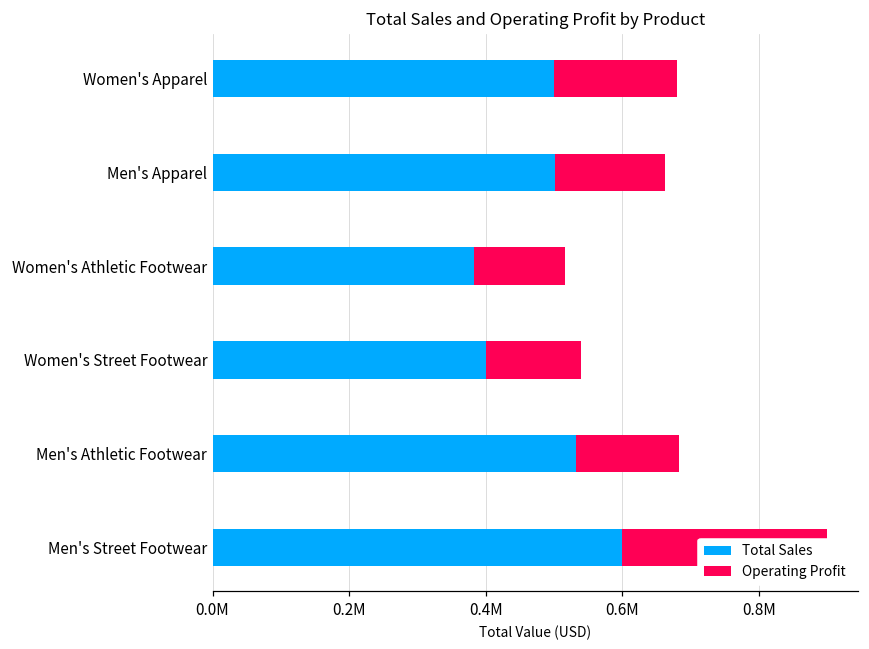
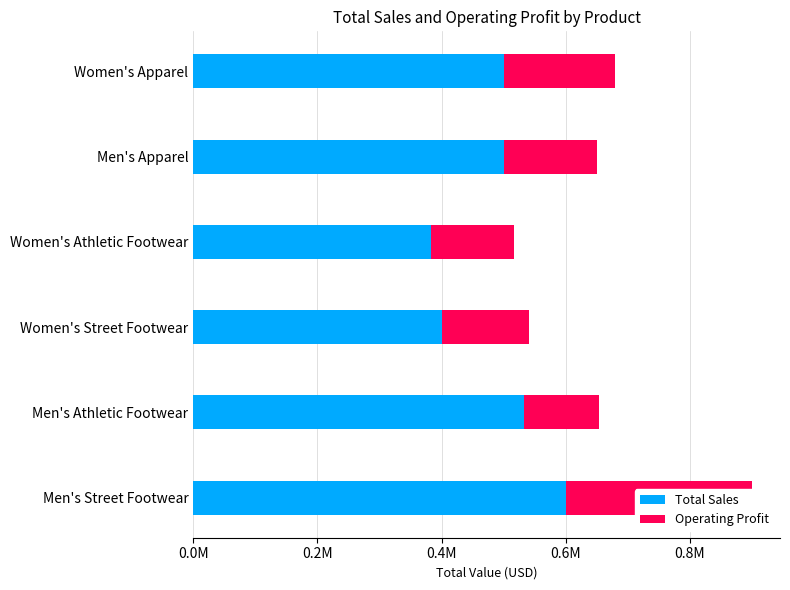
  {
    "Total Sales": {
      "Women's Apparel": 500000,
      "Men's Apparel": 500000,
      "Women's Athletic Footwear": 380000,
      "Women's Street Footwear": 400000,
      "Men's Athletic Footwear": 530000,
      "Men's Street Footwear": 600000
    },
    "Operating Profit": {
      "Women's Apparel": 180000,
-     "Men's Apparel": 160000,
+     "Men's Apparel": 150000,
      "Women's Athletic Footwear": 130000,
      "Women's Street Footwear": 140000,
-     "Men's Athletic Footwear": 150000
+     "Men's Athletic Footwear": 120000
    }
  }
